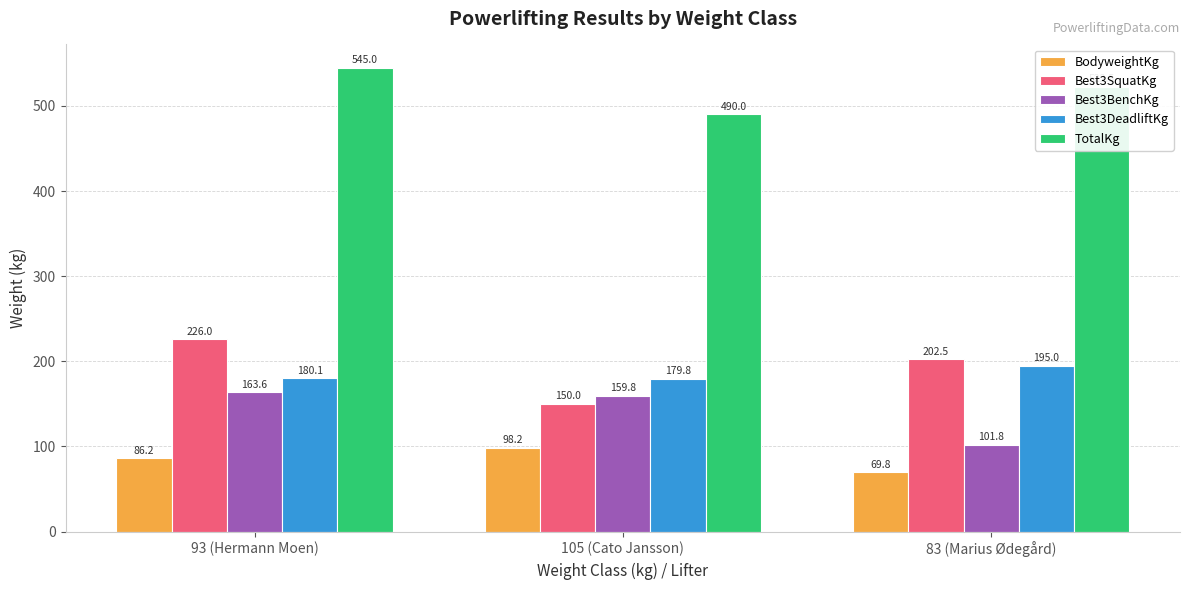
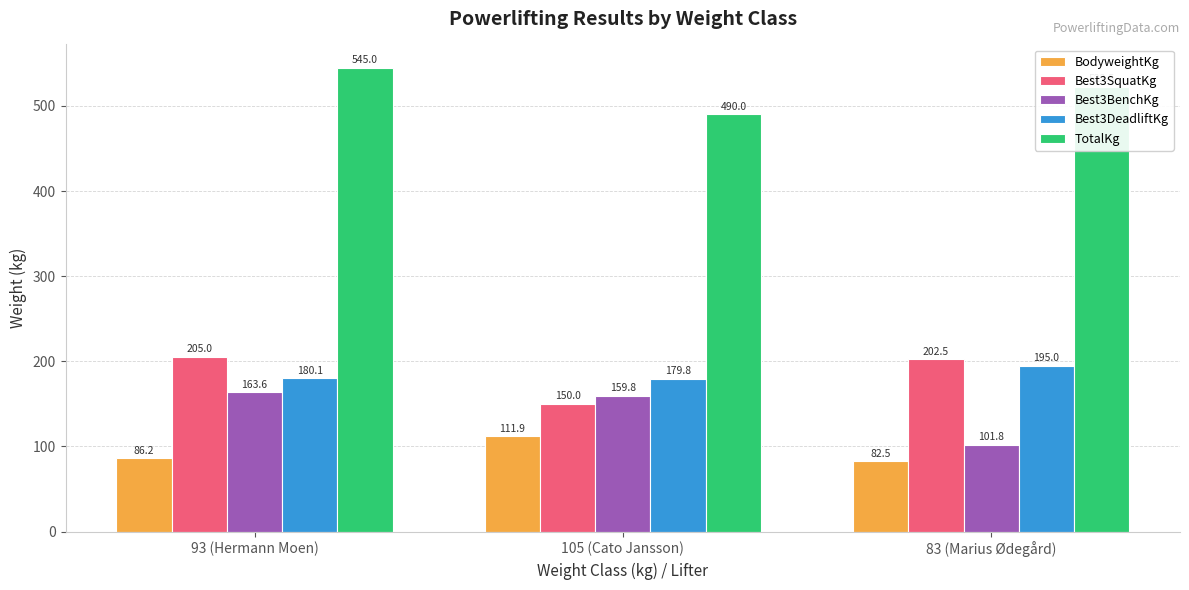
  {
    "BodyweightKg": {
      "93 (Hermann Moen)": 86.2,
-     "105 (Cato Jansson)": 98.2,
-     "83 (Marius Ødegård)": 69.8
+     "105 (Cato Jansson)": 111.9,
+     "83 (Marius Ødegård)": 82.5
    },
    "Best3SquatKg": {
-     "93 (Hermann Moen)": 226.0,
+     "93 (Hermann Moen)": 205.0,
      "105 (Cato Jansson)": 150.0,
      "83 (Marius Ødegård)": 202.5
    },
    "Best3BenchKg": {
      "93 (Hermann Moen)": 163.6,
      "105 (Cato Jansson)": 159.8,
      "83 (Marius Ødegård)": 101.8
    },
    "Best3DeadliftKg": {
      "93 (Hermann Moen)": 180.1,
      "105 (Cato Jansson)": 179.8,
      "83 (Marius Ødegård)": 195.0
    },
    "TotalKg": {
      "93 (Hermann Moen)": 545.0,
      "105 (Cato Jansson)": 490.0
    }
  }
